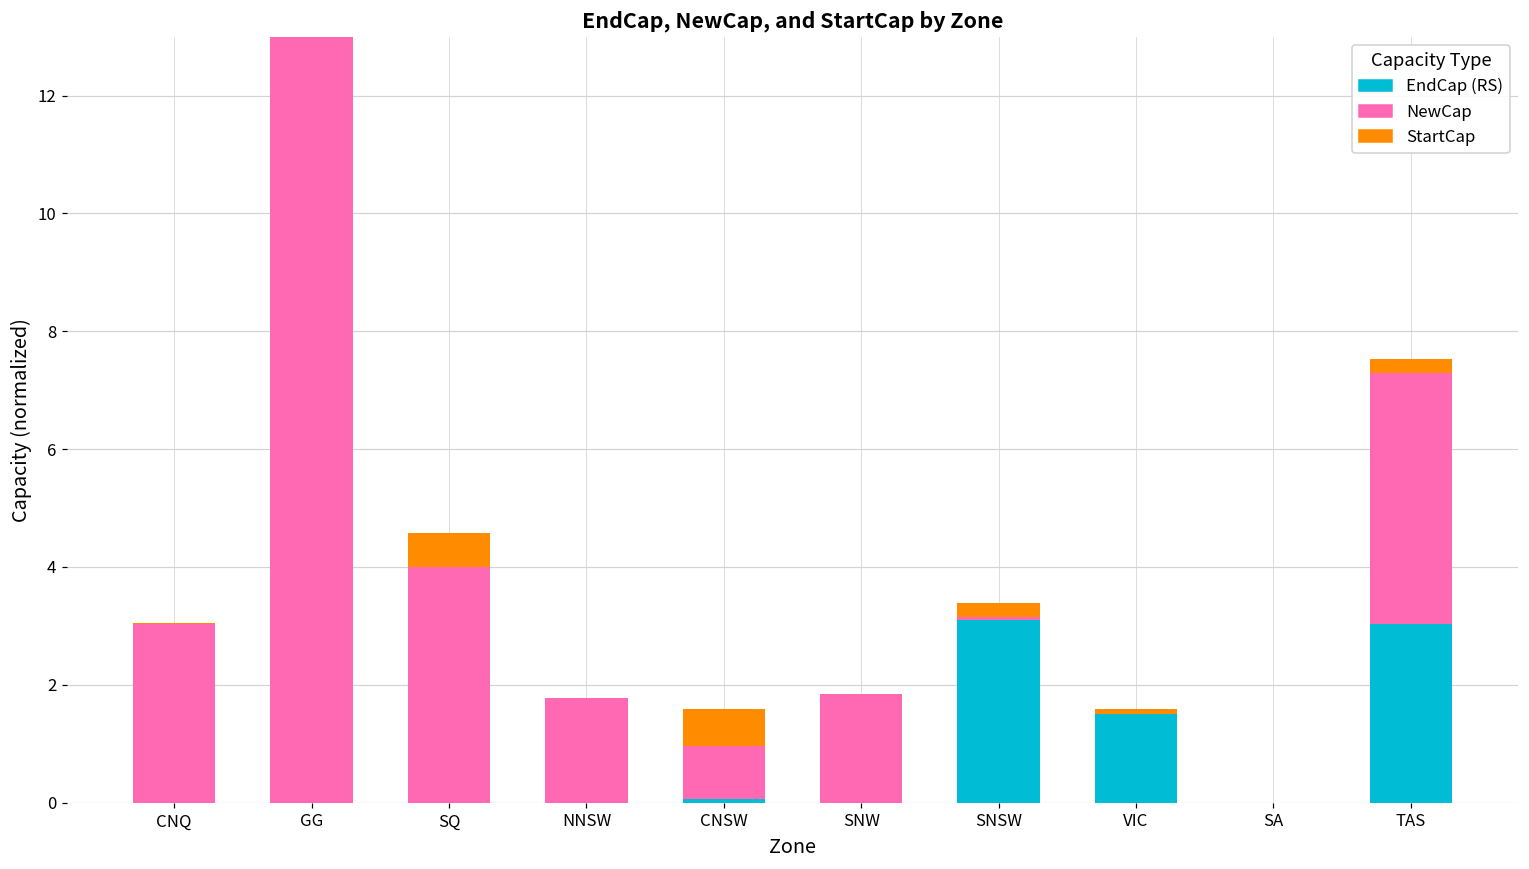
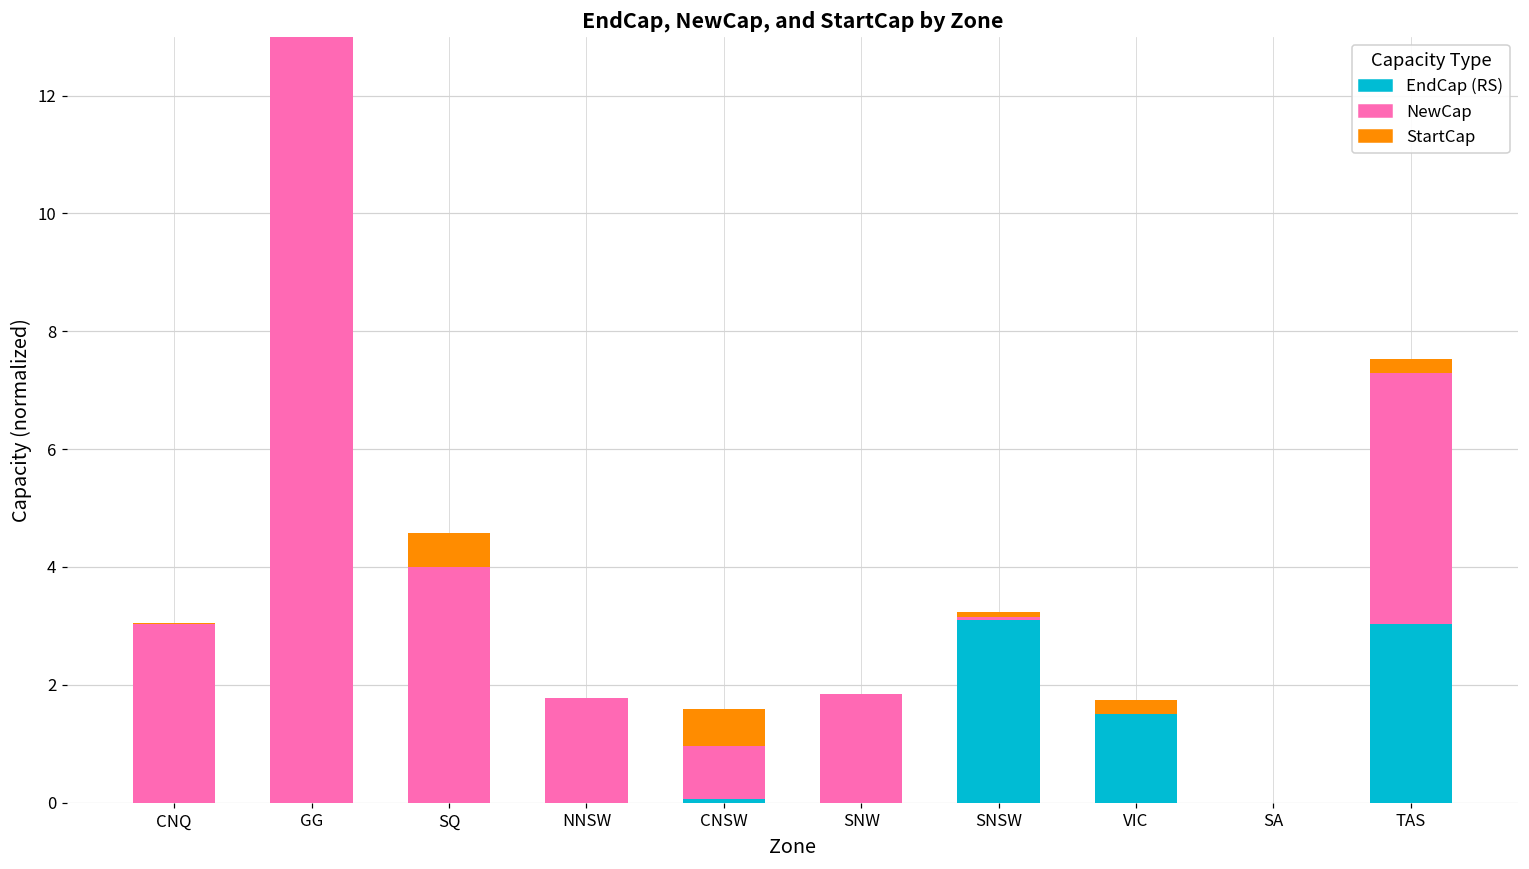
  {
    "EndCap (RS)": {
      "CNQ": 0.0,
      "GG": 0.0,
      "SQ": 0.0,
      "NNSW": 0.0,
      "CNSW": 0.1,
      "SNW": 0.0,
      "SNSW": 3.1,
      "VIC": 1.5,
      "SA": 0.0,
      "TAS": 3.0
    },
    "NewCap": {
      "CNQ": 3.0,
      "GG": 13.0,
      "SQ": 4.0,
      "NNSW": 1.8,
      "CNSW": 0.9,
      "SNW": 1.9,
      "SNSW": 0.0,
      "VIC": 0.0,
      "SA": 0.0,
      "TAS": 4.3
    },
    "StartCap": {
      "GG": 0.0,
      "SQ": 0.6,
      "NNSW": 0.0,
      "CNSW": 0.6,
      "SNW": 0.0,
-     "SNSW": 0.2,
-     "VIC": 0.1,
+     "SNSW": 0.1,
+     "VIC": 0.2,
      "SA": 0.0,
      "TAS": 0.2
    }
  }
